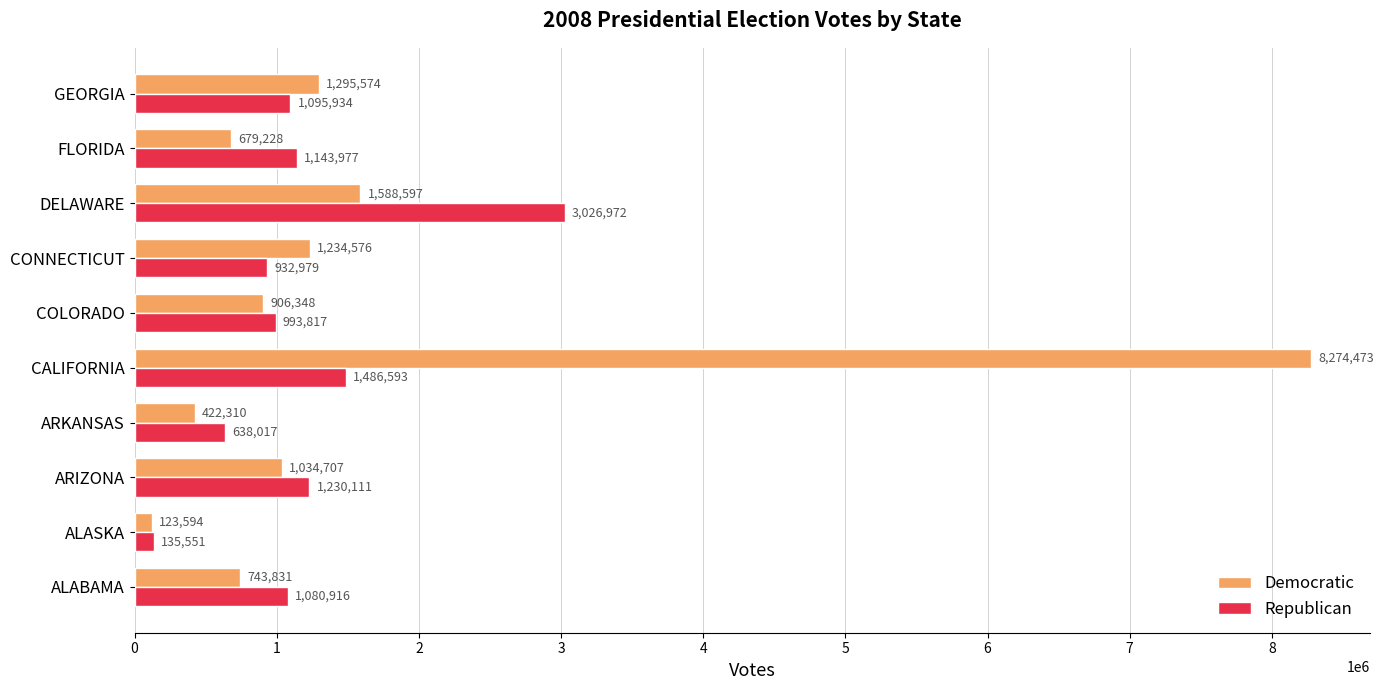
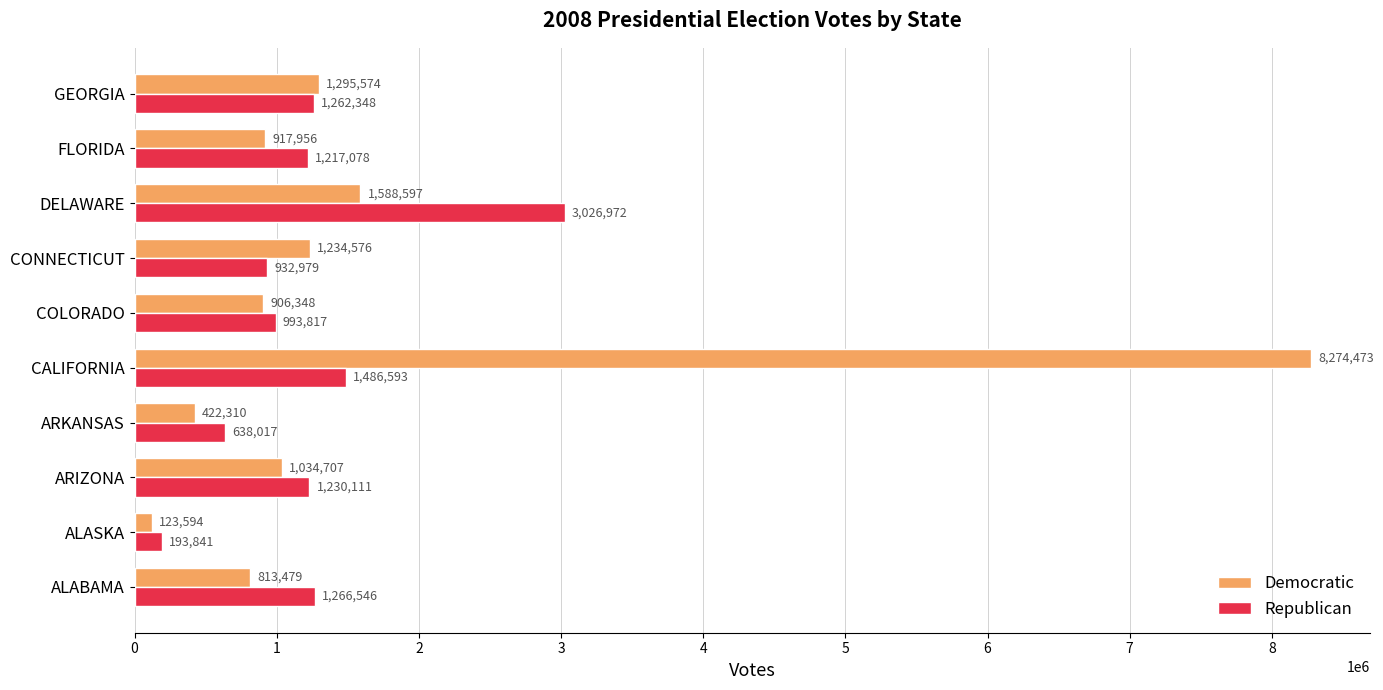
  {
    "Democratic": {
      "GEORGIA": "1,295,574",
-     "FLORIDA": "679,228",
+     "FLORIDA": "917,956",
      "DELAWARE": "1,588,597",
      "CONNECTICUT": "1,234,576",
      "COLORADO": "906,348",
      "CALIFORNIA": "8,274,473",
      "ARKANSAS": "422,310",
      "ARIZONA": "1,034,707",
      "ALASKA": "123,594",
-     "ALABAMA": "743,831"
+     "ALABAMA": "813,479"
    },
    "Republican": {
-     "GEORGIA": "1,095,934",
-     "FLORIDA": "1,143,977",
+     "GEORGIA": "1,262,348",
+     "FLORIDA": "1,217,078",
      "DELAWARE": "3,026,972",
      "CONNECTICUT": "932,979",
      "COLORADO": "993,817",
      "CALIFORNIA": "1,486,593",
      "ARKANSAS": "638,017",
      "ARIZONA": "1,230,111",
-     "ALASKA": "135,551",
-     "ALABAMA": "1,080,916"
+     "ALASKA": "193,841",
+     "ALABAMA": "1,266,546"
    }
  }
